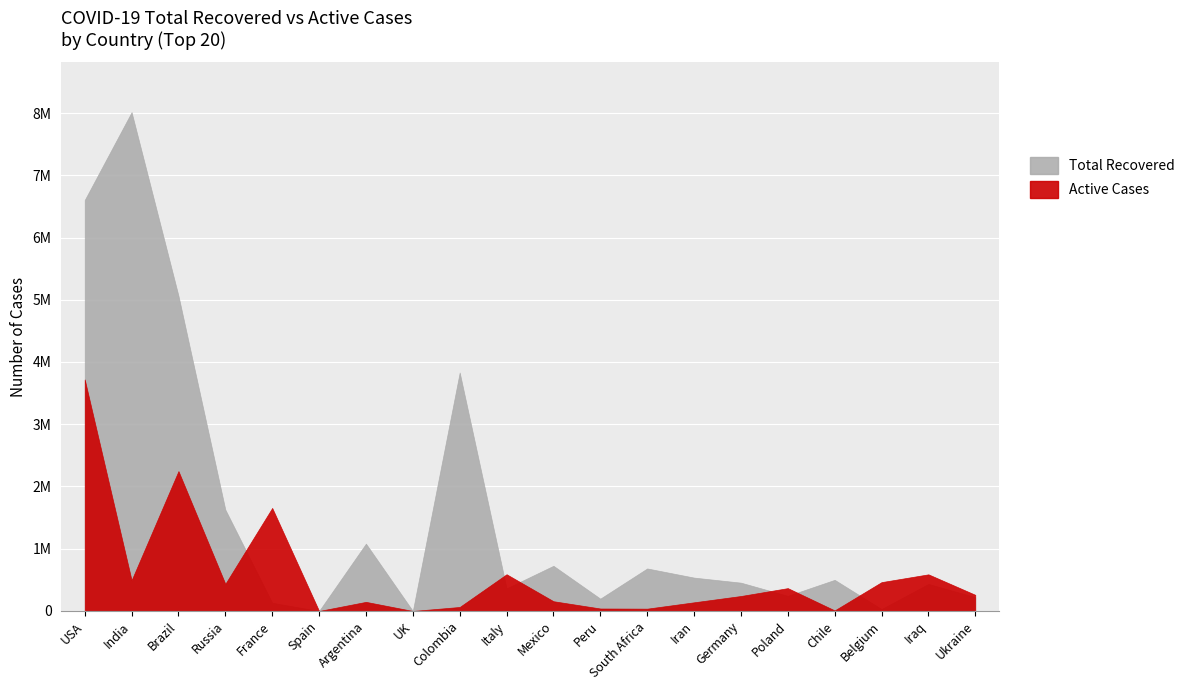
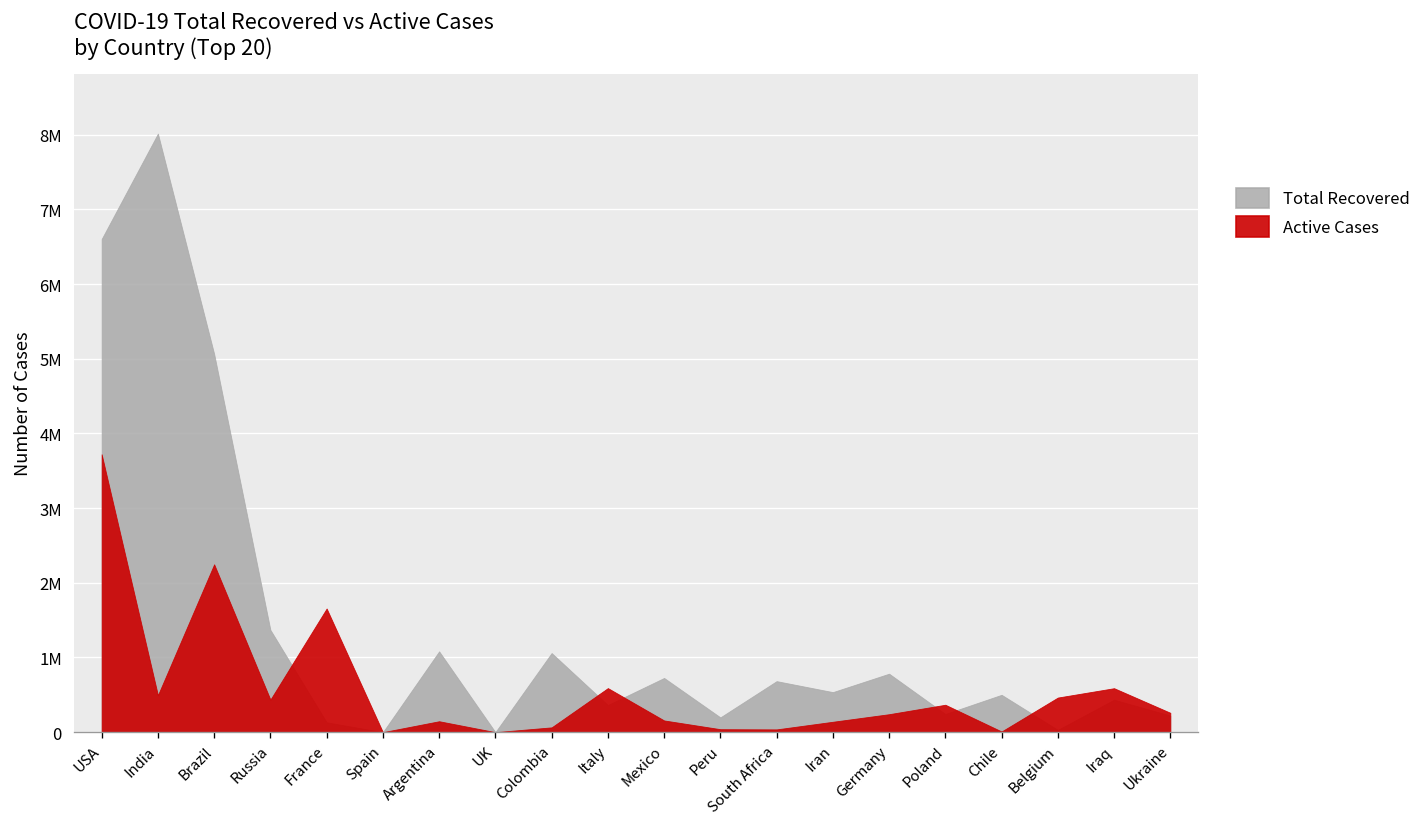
  {
    "Total Recovered": {
      "USA": 6600000,
      "India": 8000000,
      "Brazil": 5100000,
-     "Russia": 1600000,
+     "Russia": 1400000,
      "France": 100000,
      "Argentina": 1100000,
-     "Colombia": 3800000,
+     "Colombia": 1100000,
      "Italy": 400000,
      "Mexico": 700000,
      "Peru": 200000,
      "South Africa": 700000,
      "Iran": 500000,
-     "Germany": 500000,
+     "Germany": 800000,
      "Poland": 200000,
      "Chile": 500000,
      "Iraq": 400000
    },
    "Active Cases": {
      "USA": 3700000,
      "India": 500000,
      "Brazil": 2200000,
      "Russia": 400000,
      "France": 1700000,
      "Argentina": 100000,
      "Colombia": 100000,
      "Italy": 600000,
      "Mexico": 200000,
      "Iran": 100000,
      "Germany": 200000,
      "Poland": 400000,
      "Belgium": 500000,
      "Iraq": 600000
    }
  }
